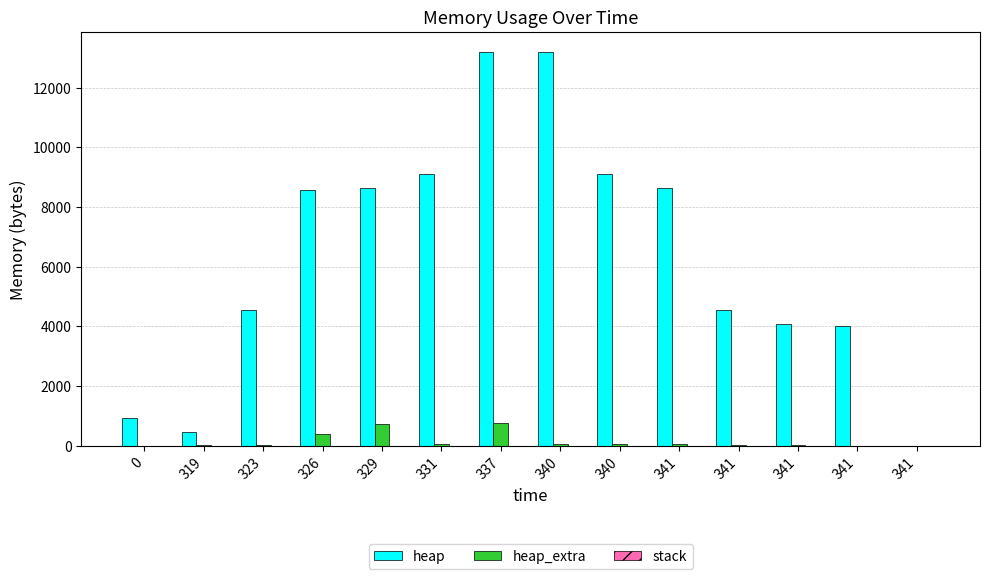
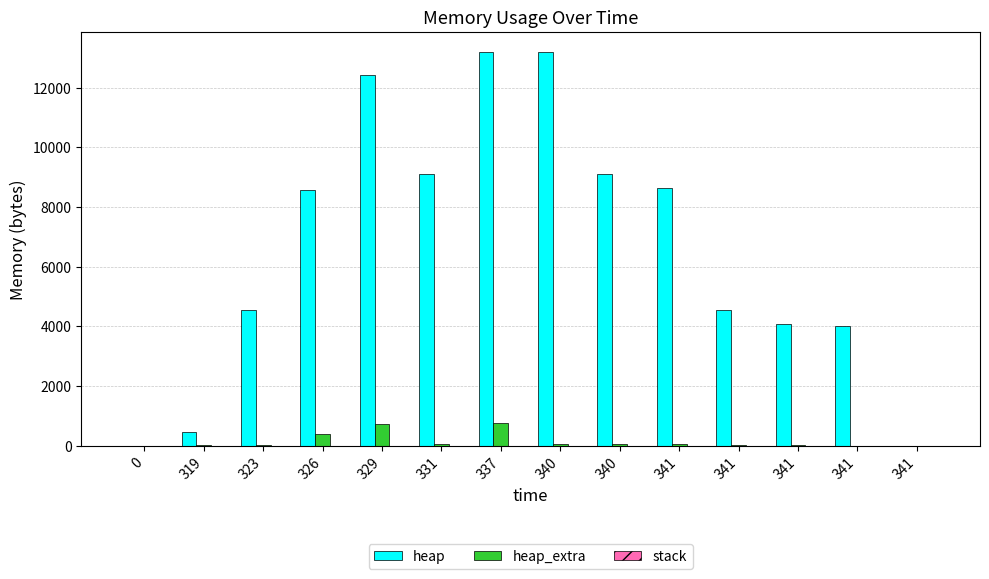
  {
    "heap": {
-     "0": 900,
+     "0": 0,
      "319": 500,
      "323": 4600,
      "326": 8600,
-     "329": 8600,
+     "329": 12400,
      "331": 9100,
      "337": 13200
    },
    "heap_extra": {
      "0": 0,
      "326": 400,
      "329": 700,
      "337": 800
    },
    "stack": {
      "0": 0,
      "319": 0,
      "323": 0,
      "326": 0,
      "329": 0,
      "331": 0,
      "337": 0
    }
  }
